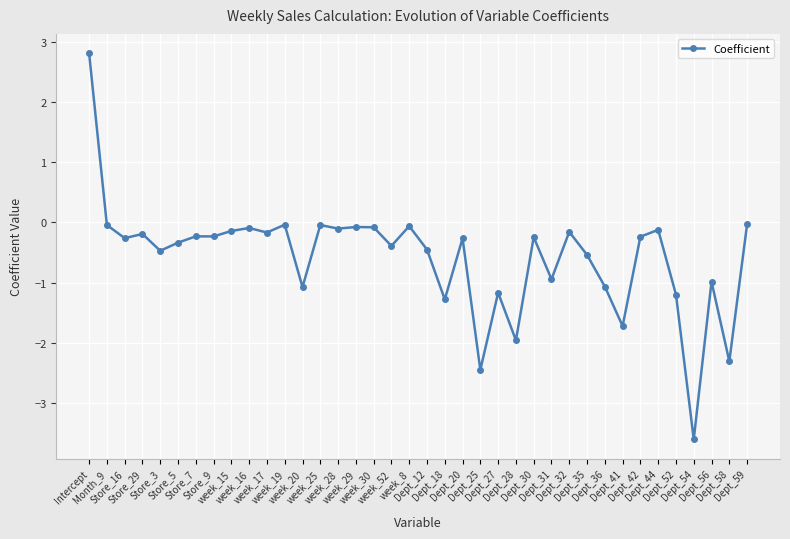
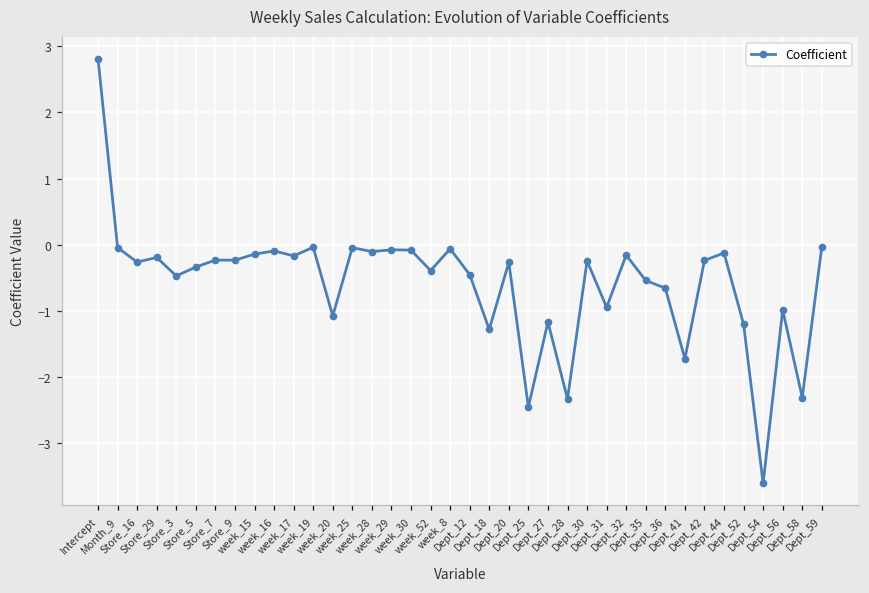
  {
    "Intercept": 2.8,
    "Month_9": 0.0,
    "Store_16": -0.3,
    "Store_29": -0.2,
    "Store_3": -0.5,
    "Store_5": -0.3,
    "Store_7": -0.2,
    "Store_9": -0.2,
    "week_15": -0.1,
    "week_16": -0.1,
    "week_17": -0.2,
    "week_19": 0.0,
    "week_20": -1.1,
    "week_25": 0.0,
    "week_28": -0.1,
    "week_29": -0.1,
    "week_30": -0.1,
    "week_52": -0.4,
    "week_8": -0.1,
    "Dept_12": -0.5,
    "Dept_18": -1.3,
    "Dept_20": -0.3,
    "Dept_25": -2.5,
    "Dept_27": -1.2,
-   "Dept_28": -2.0,
+   "Dept_28": -2.3,
    "Dept_30": -0.2,
    "Dept_31": -0.9,
    "Dept_32": -0.2,
    "Dept_35": -0.5,
-   "Dept_36": -1.1,
+   "Dept_36": -0.7,
    "Dept_41": -1.7,
    "Dept_42": -0.2,
    "Dept_44": -0.1,
    "Dept_52": -1.2,
    "Dept_54": -3.6,
    "Dept_56": -1.0,
    "Dept_58": -2.3,
    "Dept_59": 0.0
  }
